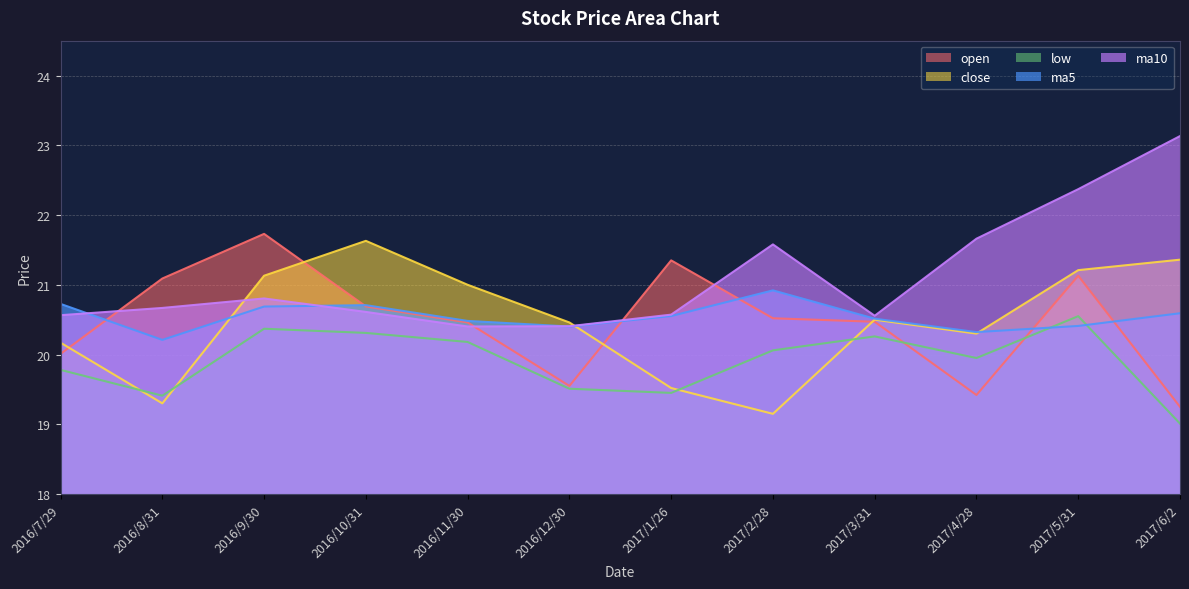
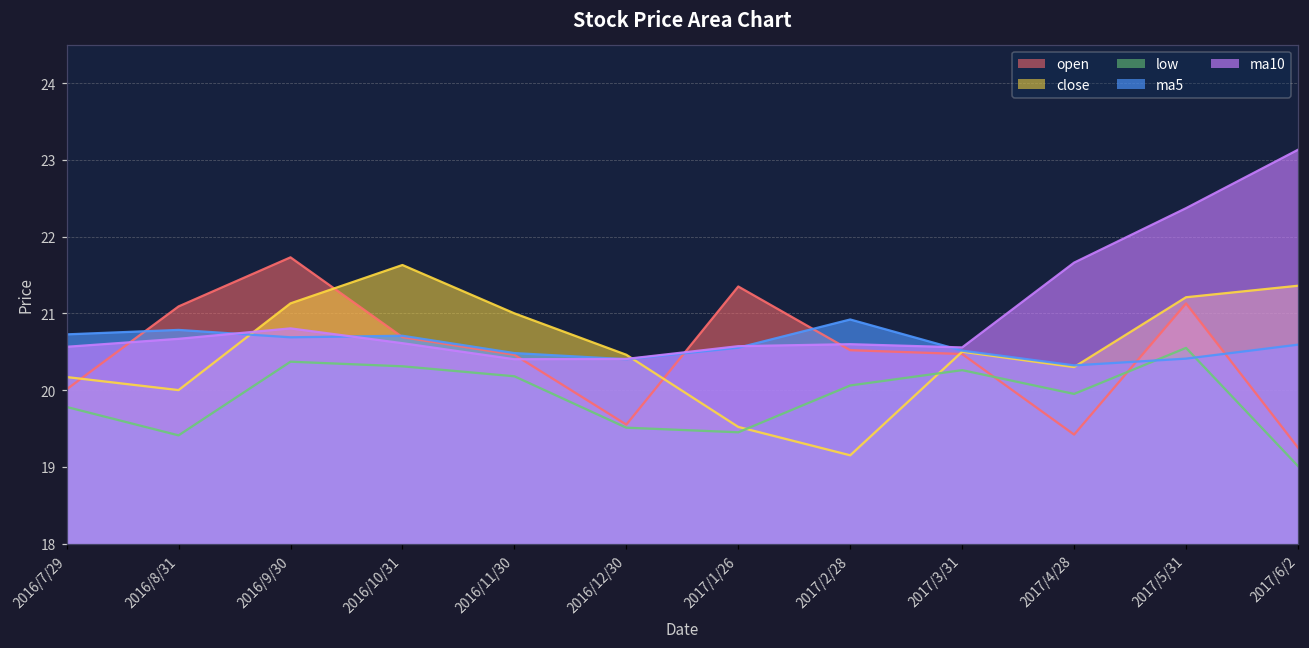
  {
    "open": {
      "2016/7/29": 20.0,
      "2016/8/31": 21.1,
      "2016/9/30": 21.7,
      "2016/12/30": 19.6,
      "2017/1/26": 21.4,
      "2017/2/28": 20.5,
      "2017/4/28": 19.4,
      "2017/5/31": 21.1,
      "2017/6/2": 19.3
    },
    "close": {
      "2016/7/29": 20.2,
-     "2016/8/31": 19.3,
+     "2016/8/31": 20.0,
      "2016/9/30": 21.1,
      "2016/10/31": 21.6,
      "2016/11/30": 21.0,
      "2016/12/30": 20.5,
      "2017/1/26": 19.5,
      "2017/2/28": 19.2,
      "2017/5/31": 21.2,
      "2017/6/2": 21.4
    },
    "low": {
      "2016/7/29": 19.8,
      "2016/8/31": 19.4,
      "2016/9/30": 20.4,
      "2016/10/31": 20.3,
      "2016/11/30": 20.2,
      "2016/12/30": 19.5,
      "2017/1/26": 19.5,
      "2017/2/28": 20.1,
      "2017/3/31": 20.3,
      "2017/4/28": 20.0,
      "2017/5/31": 20.6,
      "2017/6/2": 19.0
    },
    "ma5": {
      "2016/7/29": 20.7,
-     "2016/8/31": 20.2,
+     "2016/8/31": 20.8,
      "2016/9/30": 20.7,
      "2017/2/28": 20.9,
      "2017/5/31": 20.4,
      "2017/6/2": 20.6
    },
    "ma10": {
      "2016/7/29": 20.6,
      "2016/8/31": 20.7,
      "2016/9/30": 20.8,
      "2016/10/31": 20.6,
      "2016/11/30": 20.4,
-     "2017/2/28": 21.6,
+     "2017/2/28": 20.6,
      "2017/3/31": 20.6,
      "2017/4/28": 21.7,
      "2017/5/31": 22.4,
      "2017/6/2": 23.1
    }
  }
